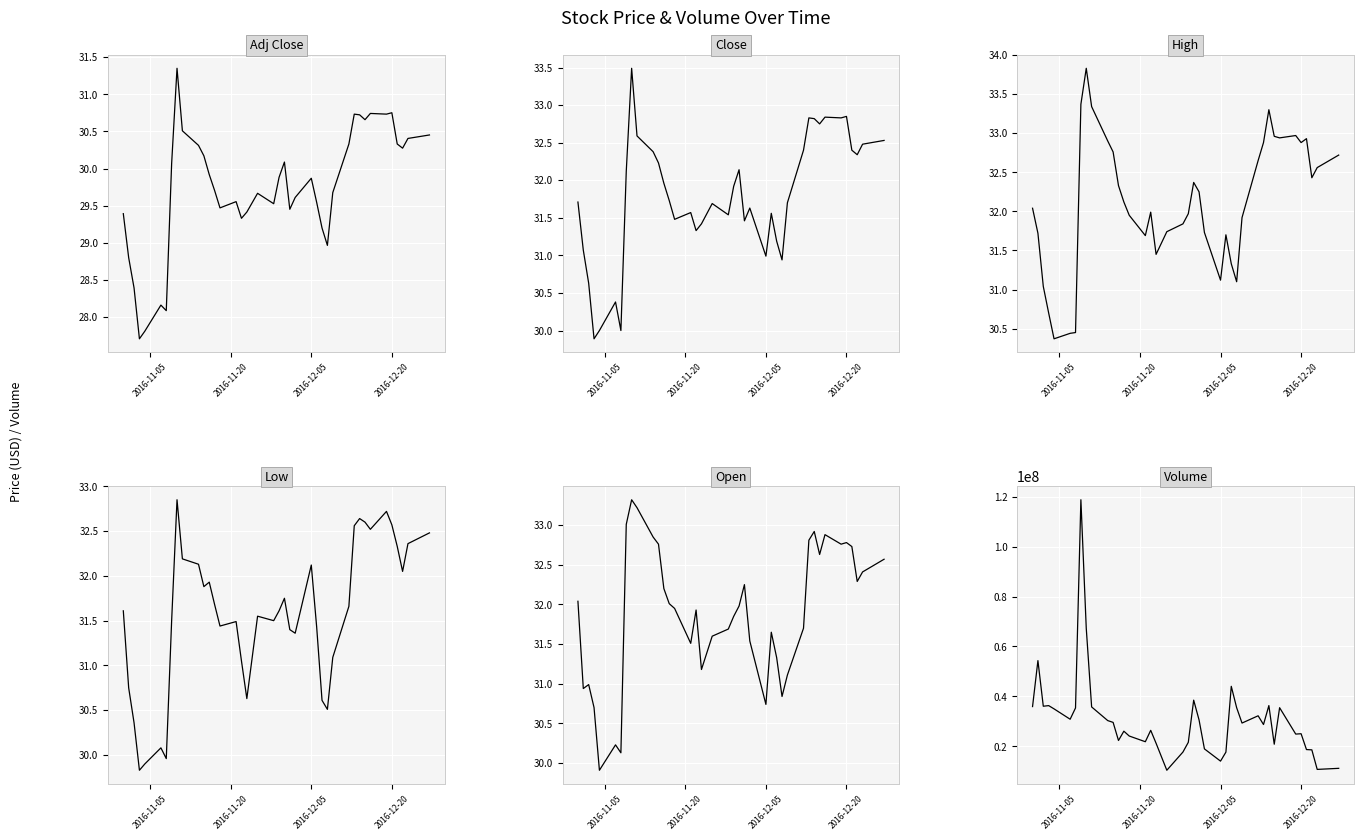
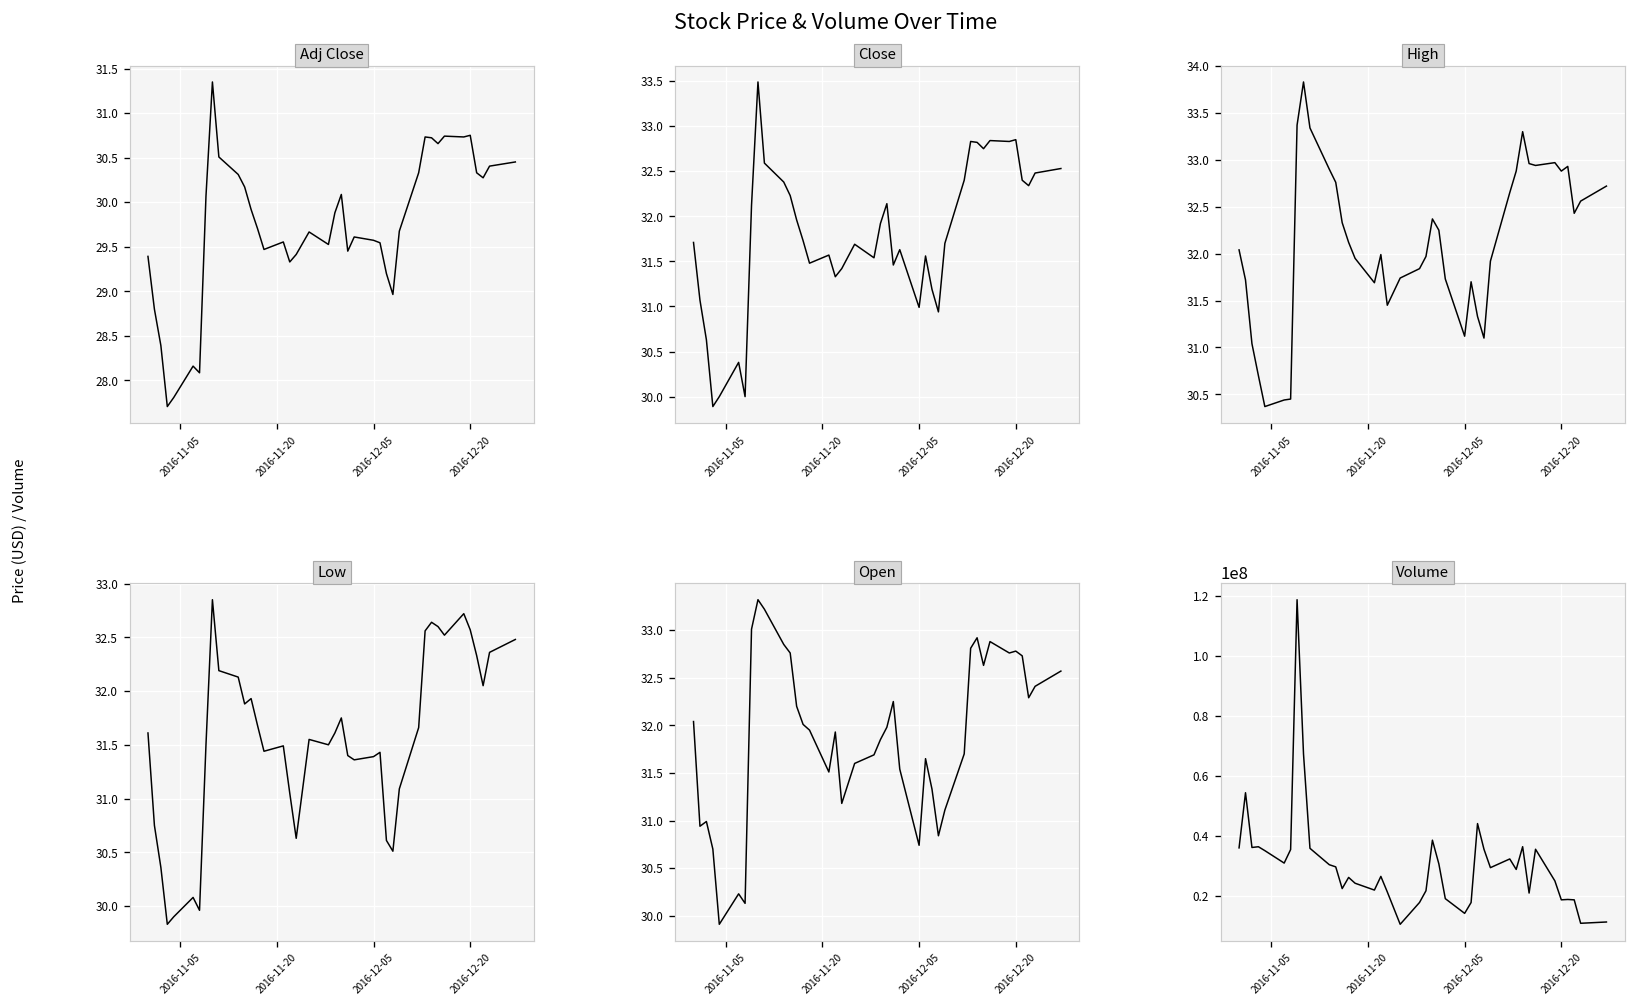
  {
    "Adj Close": {
-     "2016-12-05": 29.9,
+     "2016-12-05": 29.6,
      "2016-12-20": 30.8
    },
    "Close": {
      "2016-12-05": 31.0,
      "2016-12-20": 32.8
    },
    "High": {
      "2016-12-05": 31.1,
      "2016-12-20": 32.9
    },
    "Low": {
-     "2016-12-05": 32.1,
+     "2016-12-05": 31.4,
      "2016-12-20": 32.6
    },
    "Open": {
      "2016-12-05": 30.7,
      "2016-12-20": 32.8
    },
    "Volume": {
      "2016-12-05": 14000000,
-     "2016-12-20": 25000000
+     "2016-12-20": 19000000
    }
  }
